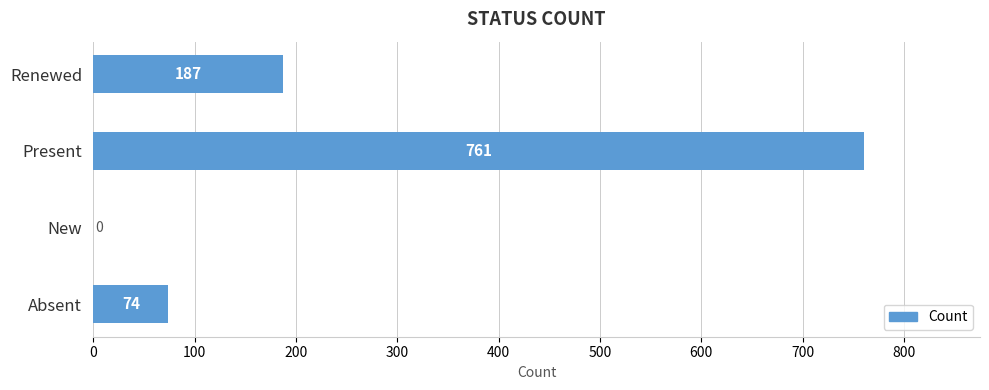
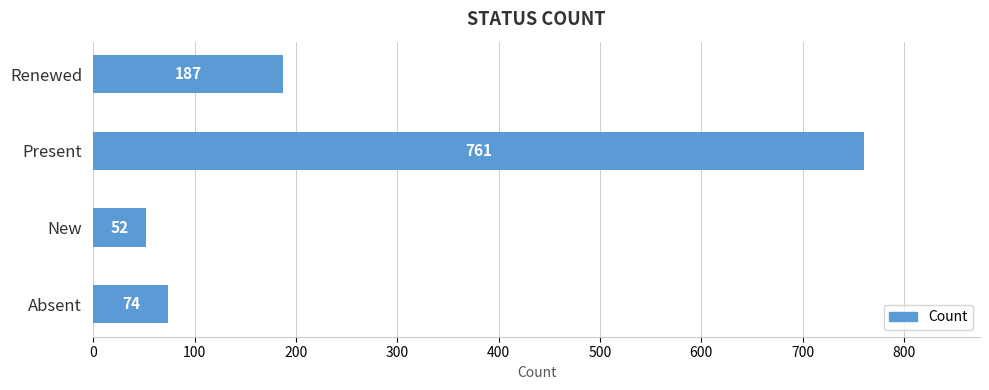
  {
    "Renewed": 187,
    "Present": 761,
-   "New": 0,
+   "New": 52,
    "Absent": 74
  }
